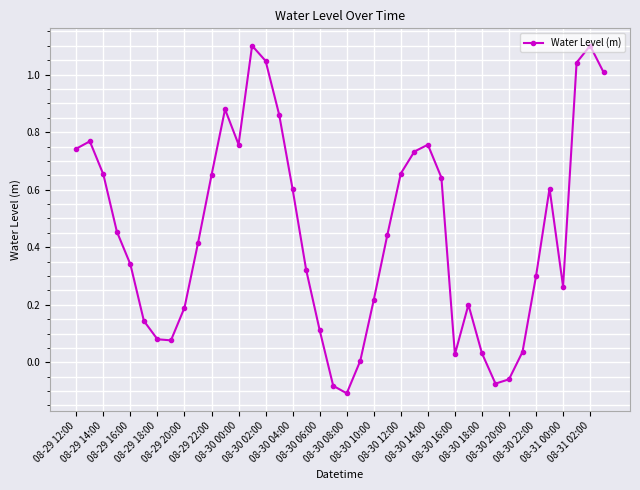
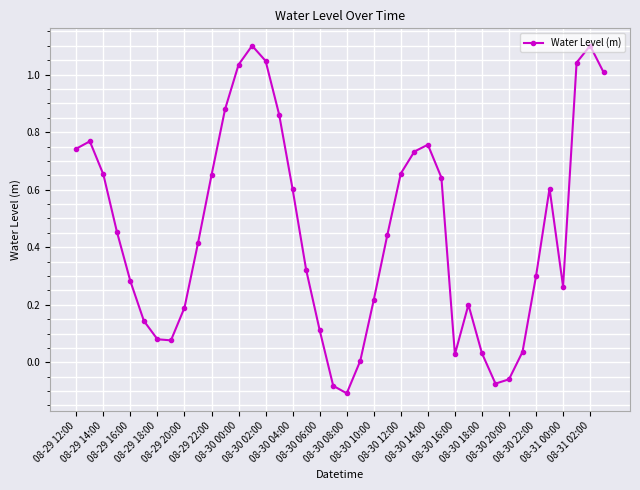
  {
    "08-29 12:00": 0.74,
    "08-29 14:00": 0.65,
-   "08-29 16:00": 0.34,
+   "08-29 16:00": 0.28,
    "08-29 18:00": 0.08,
    "08-29 20:00": 0.19,
    "08-29 22:00": 0.65,
-   "08-30 00:00": 0.76,
+   "08-30 00:00": 1.03,
    "08-30 02:00": 1.05,
    "08-30 04:00": 0.60,
    "08-30 06:00": 0.11,
    "08-30 08:00": -0.11,
    "08-30 10:00": 0.22,
    "08-30 12:00": 0.66,
    "08-30 14:00": 0.76,
    "08-30 16:00": 0.03,
    "08-30 18:00": 0.03,
    "08-30 20:00": -0.06,
    "08-30 22:00": 0.30,
    "08-31 00:00": 0.26
  }
